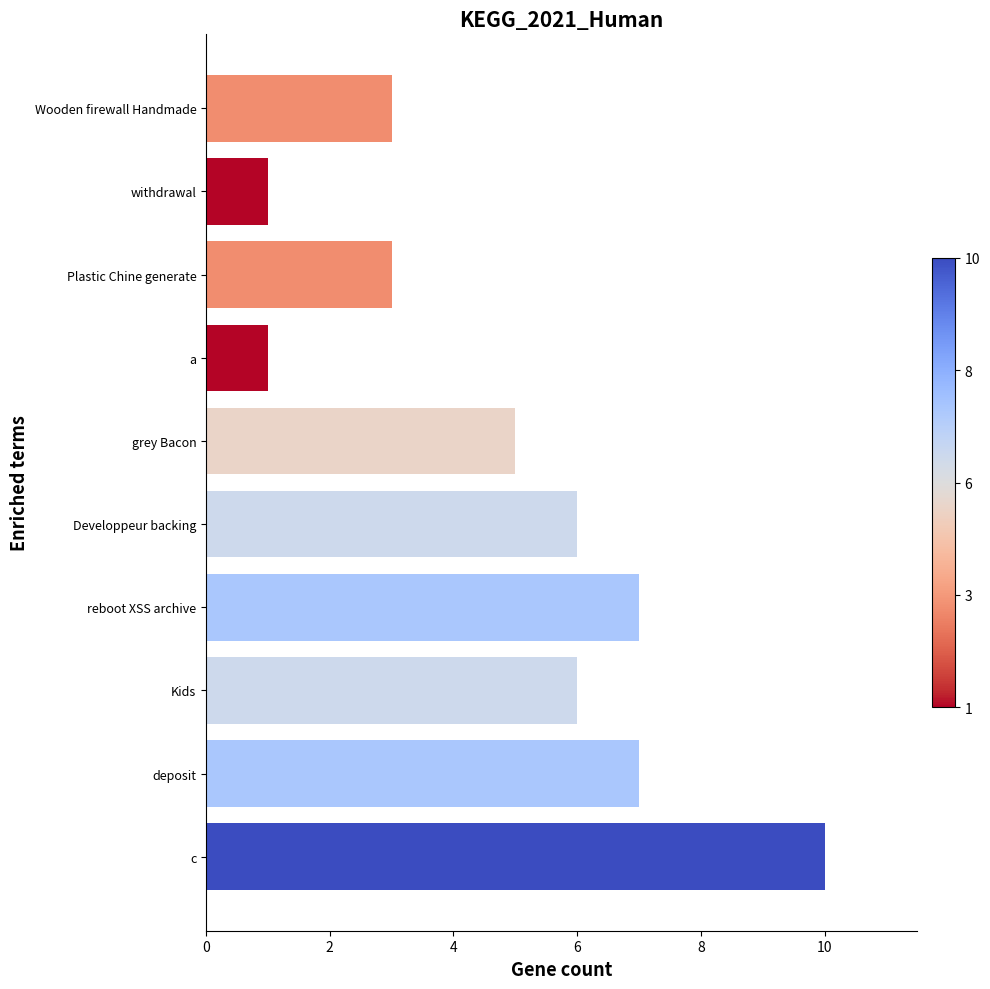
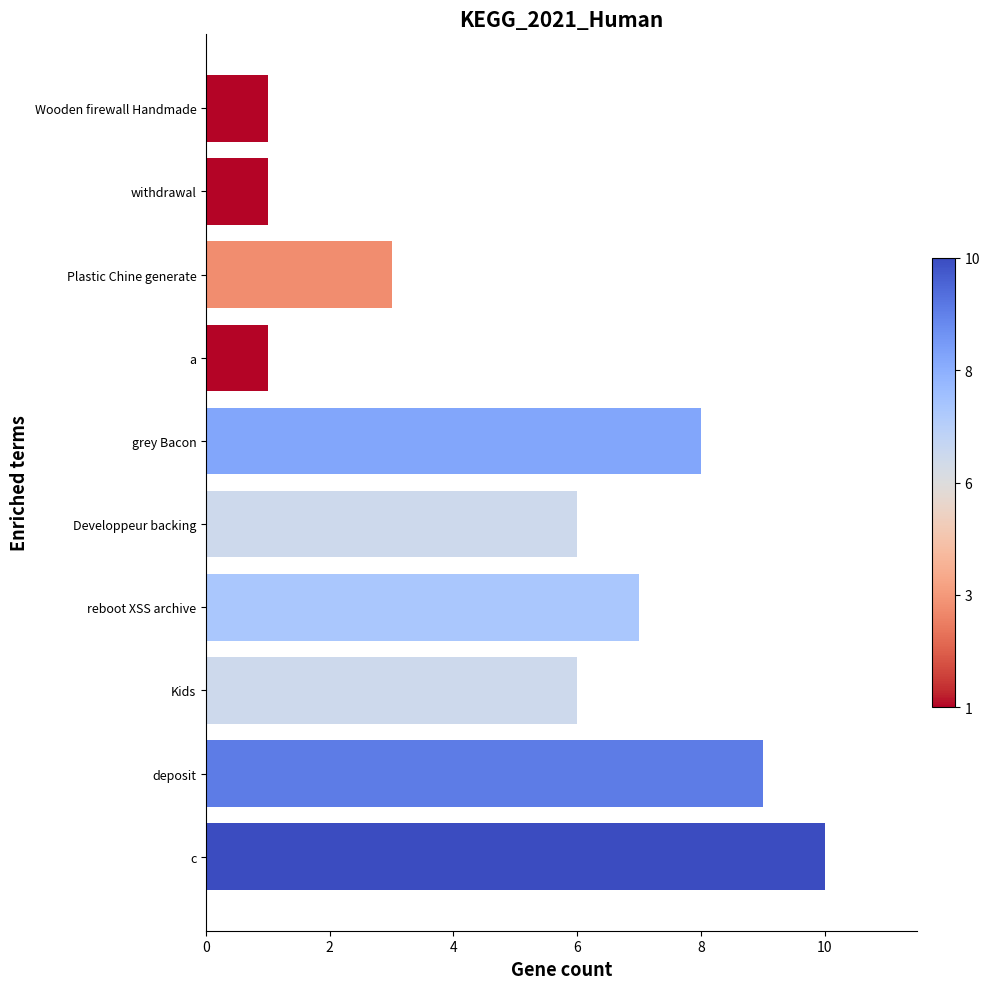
  {
-   "Wooden firewall Handmade": 3,
+   "Wooden firewall Handmade": 1,
    "withdrawal": 1,
    "Plastic Chine generate": 3,
    "a": 1,
-   "grey Bacon": 5,
+   "grey Bacon": 8,
    "Developpeur backing": 6,
    "reboot XSS archive": 7,
    "Kids": 6,
-   "deposit": 7,
+   "deposit": 9,
    "c": 10
  }
